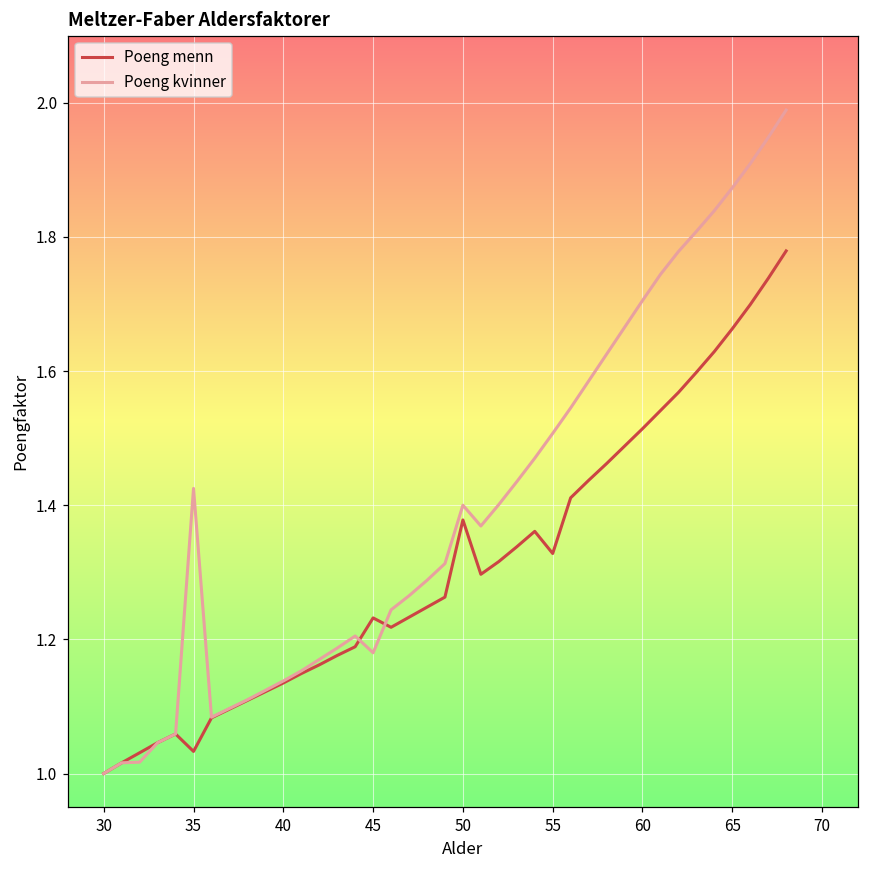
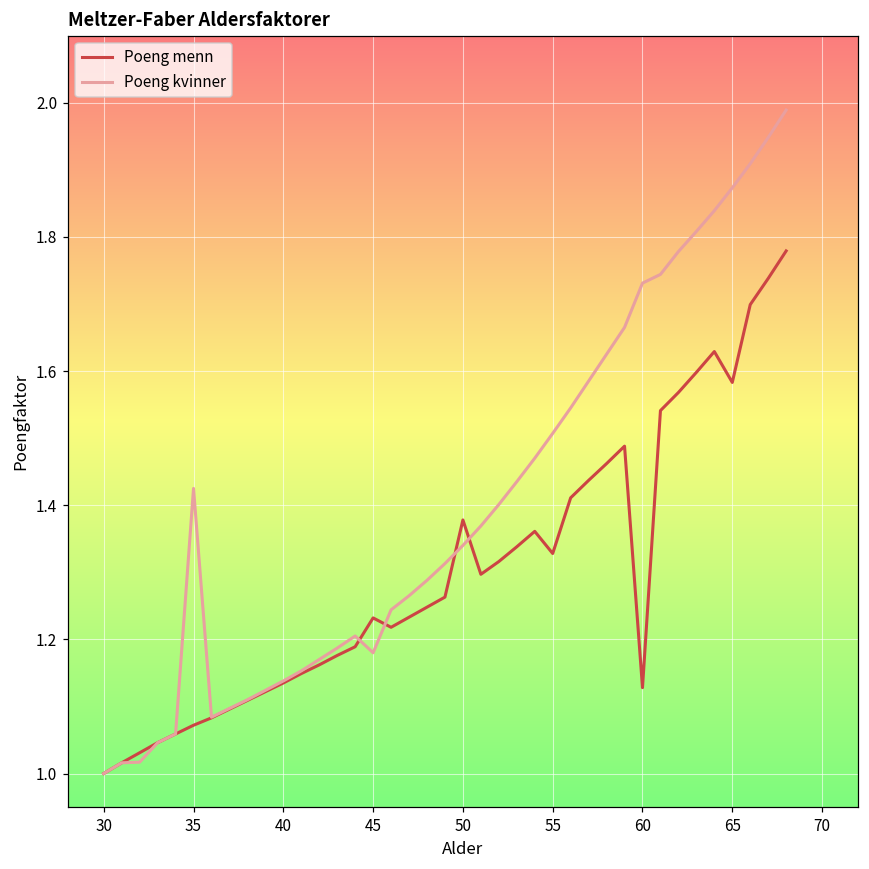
  {
    "Poeng menn": {
-     "35": 1.03,
+     "35": 1.07,
      "45": 1.23,
      "50": 1.38,
      "55": 1.33,
-     "60": 1.51,
-     "65": 1.66
+     "60": 1.13,
+     "65": 1.58
    },
    "Poeng kvinner": {
      "35": 1.43,
      "45": 1.18,
-     "50": 1.40,
+     "50": 1.34,
      "55": 1.51,
-     "60": 1.71,
+     "60": 1.73,
      "65": 1.87
    }
  }
